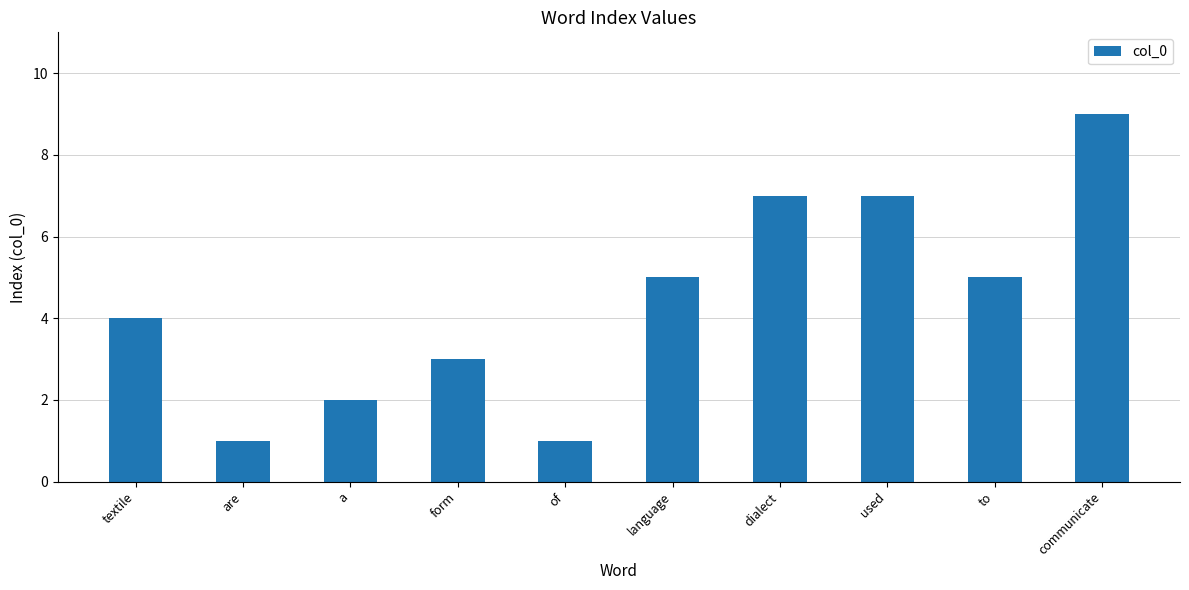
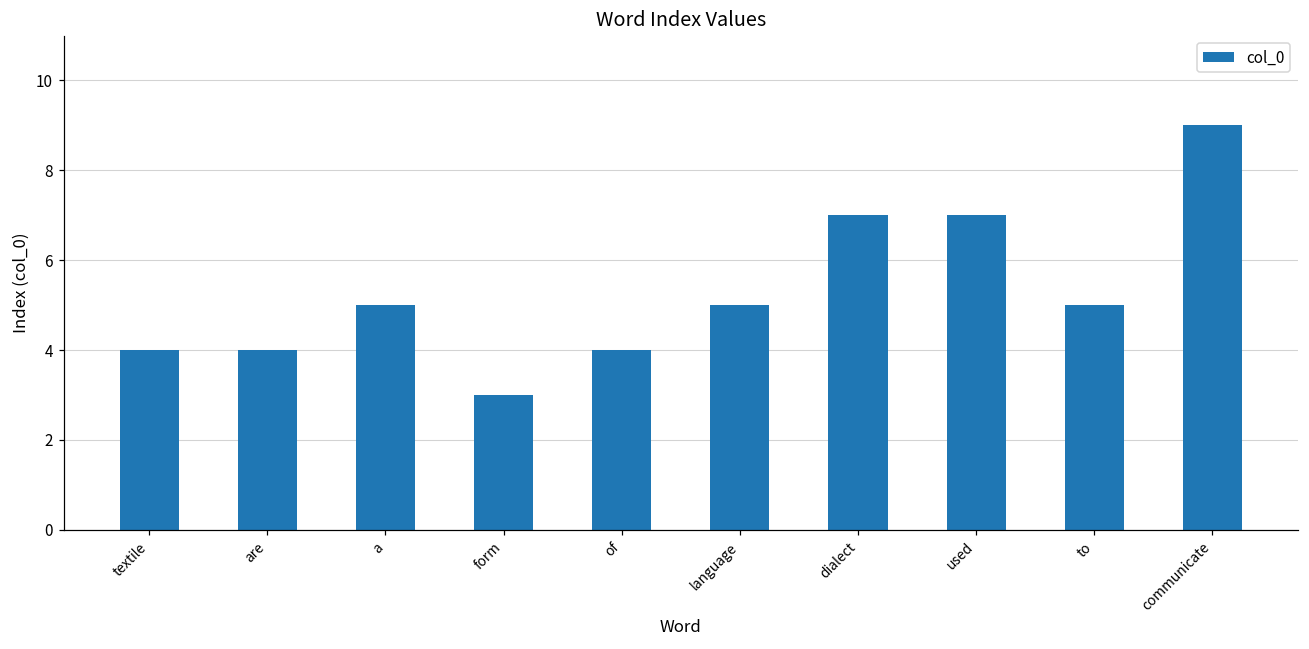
  {
    "textile": 4,
-   "are": 1,
-   "a": 2,
+   "are": 4,
+   "a": 5,
    "form": 3,
-   "of": 1,
+   "of": 4,
    "language": 5,
    "dialect": 7,
    "used": 7,
    "to": 5,
    "communicate": 9
  }
